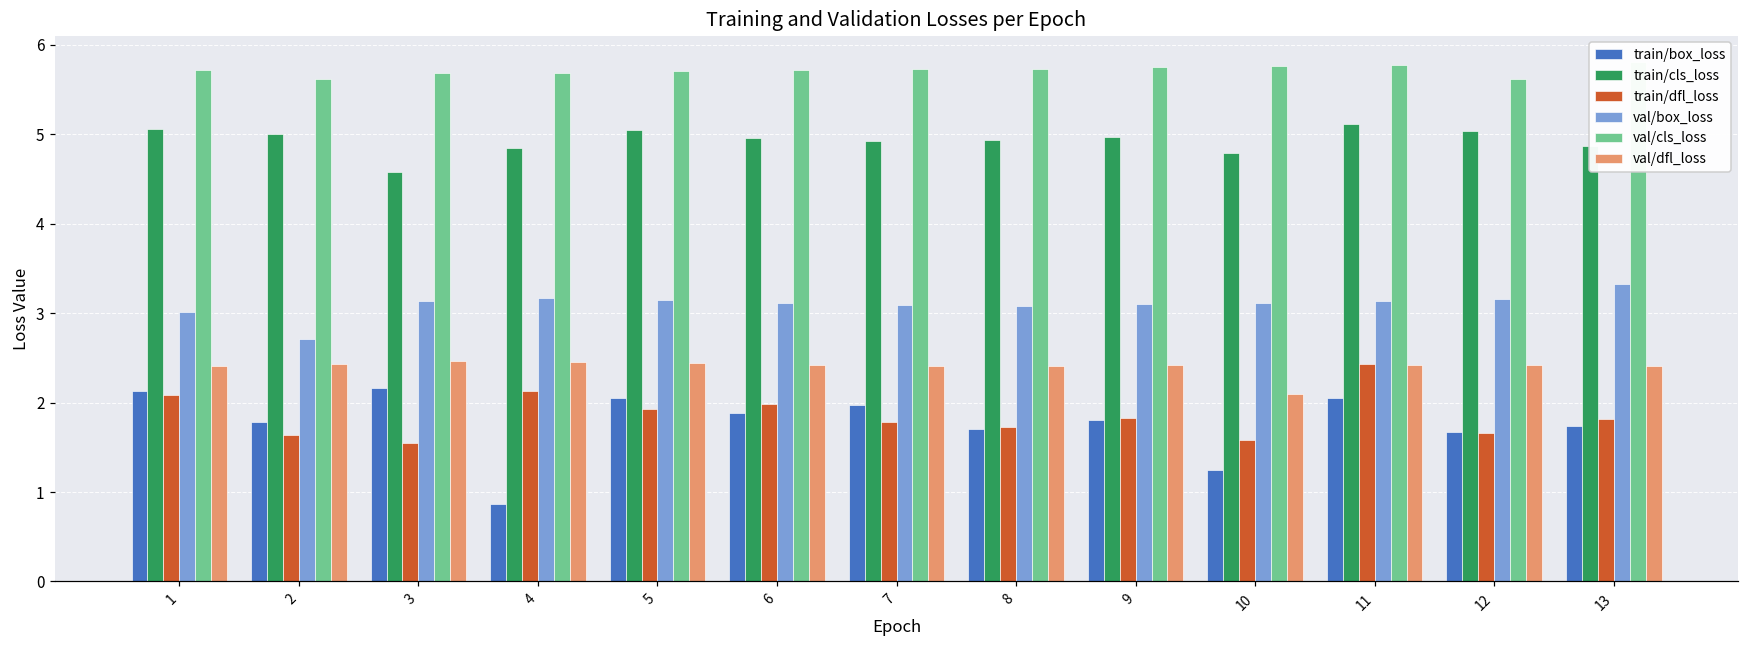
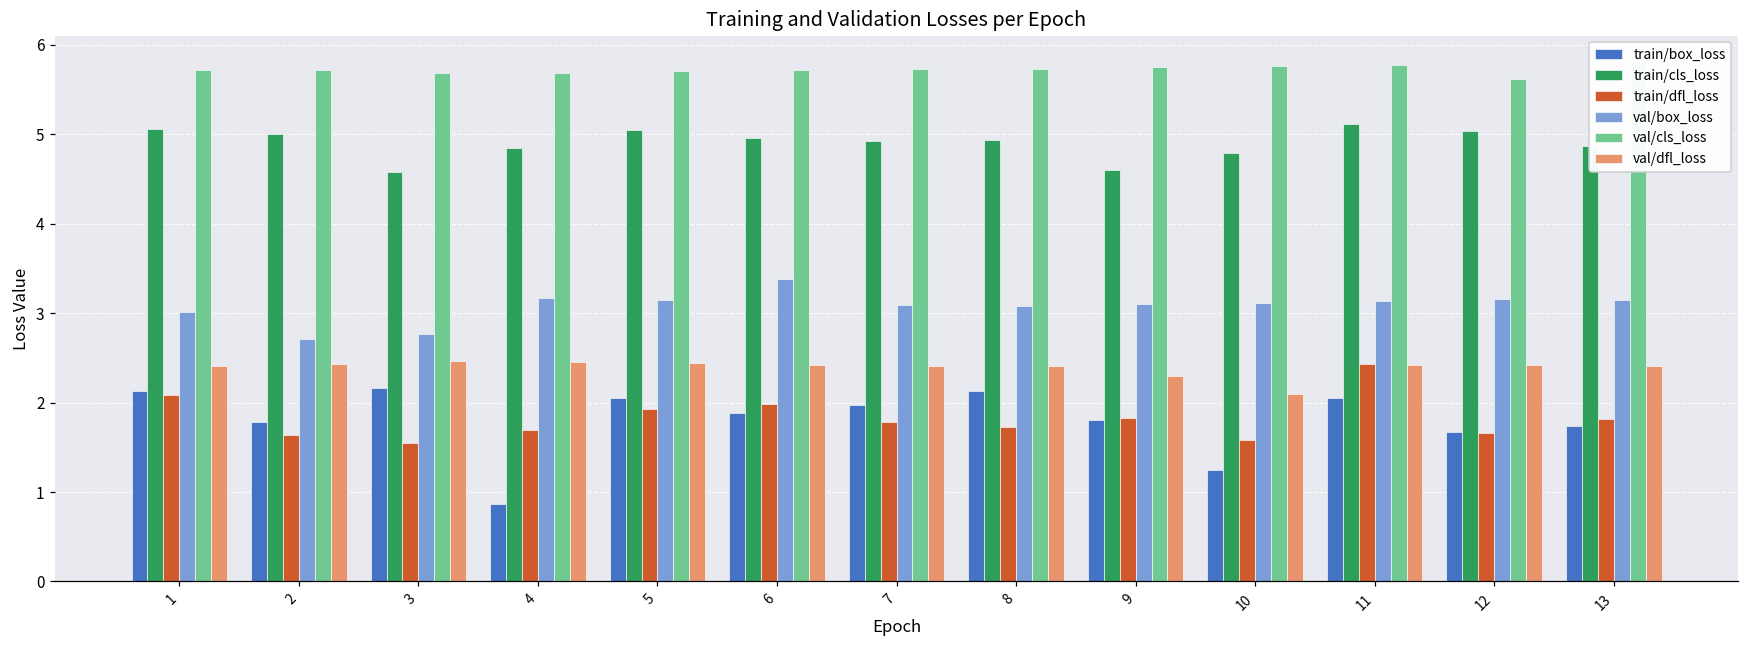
  {
    "train/box_loss": {
      "1": 2.1,
      "2": 1.8,
      "3": 2.2,
      "4": 0.9,
      "5": 2.1,
      "6": 1.9,
      "7": 2.0,
-     "8": 1.7,
+     "8": 2.1,
      "9": 1.8,
      "10": 1.2,
      "11": 2.0,
      "12": 1.7,
      "13": 1.7
    },
    "train/cls_loss": {
      "1": 5.1,
      "2": 5.0,
      "3": 4.6,
      "4": 4.8,
      "5": 5.0,
      "6": 5.0,
      "7": 4.9,
      "8": 4.9,
-     "9": 5.0,
+     "9": 4.6,
      "10": 4.8,
      "11": 5.1,
      "12": 5.0
    },
    "train/dfl_loss": {
      "1": 2.1,
      "2": 1.6,
      "3": 1.6,
-     "4": 2.1,
+     "4": 1.7,
      "5": 1.9,
      "6": 2.0,
      "7": 1.8,
      "8": 1.7,
      "9": 1.8,
      "10": 1.6,
      "11": 2.4,
      "12": 1.7,
      "13": 1.8
    },
    "val/box_loss": {
      "1": 3.0,
      "2": 2.7,
-     "3": 3.1,
+     "3": 2.8,
      "4": 3.2,
      "5": 3.1,
-     "6": 3.1,
+     "6": 3.4,
      "7": 3.1,
      "8": 3.1,
      "9": 3.1,
      "10": 3.1,
      "11": 3.1,
      "12": 3.2,
-     "13": 3.3
+     "13": 3.1
    },
    "val/cls_loss": {
      "1": 5.7,
-     "2": 5.6,
+     "2": 5.7,
      "3": 5.7,
      "4": 5.7,
      "5": 5.7,
      "6": 5.7,
      "7": 5.7,
      "8": 5.7,
      "9": 5.7,
      "10": 5.8,
      "11": 5.8,
      "12": 5.6
    },
    "val/dfl_loss": {
      "1": 2.4,
      "2": 2.4,
      "3": 2.5,
      "4": 2.5,
      "5": 2.4,
      "6": 2.4,
      "7": 2.4,
      "8": 2.4,
-     "9": 2.4,
+     "9": 2.3,
      "10": 2.1,
      "11": 2.4,
      "12": 2.4,
      "13": 2.4
    }
  }
